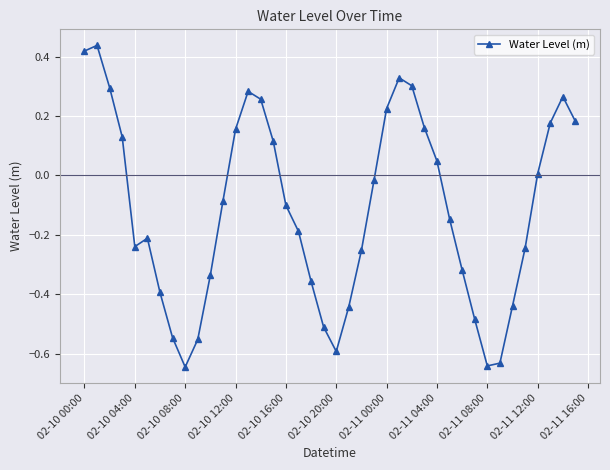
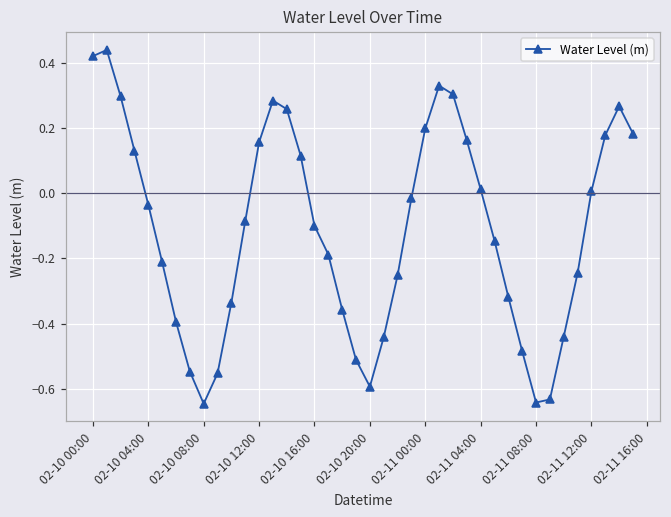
  {
    "02-10 00:00": 0.42,
-   "02-10 04:00": -0.24,
+   "02-10 04:00": -0.04,
    "02-10 08:00": -0.65,
    "02-10 12:00": 0.16,
    "02-10 16:00": -0.10,
    "02-10 20:00": -0.59,
-   "02-11 00:00": 0.23,
-   "02-11 04:00": 0.05,
+   "02-11 00:00": 0.20,
+   "02-11 04:00": 0.01,
    "02-11 08:00": -0.64,
    "02-11 12:00": 0.01
  }
